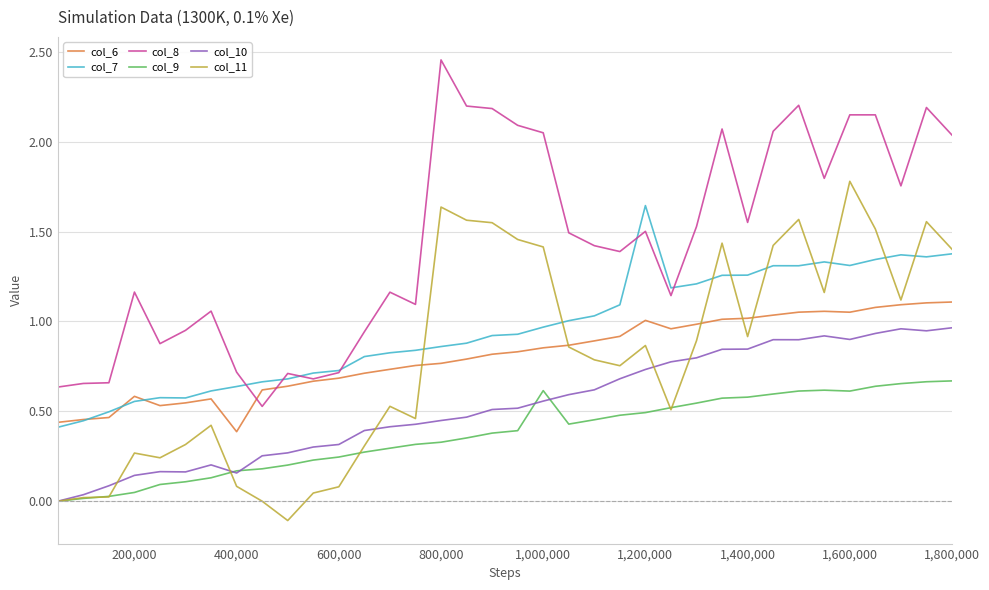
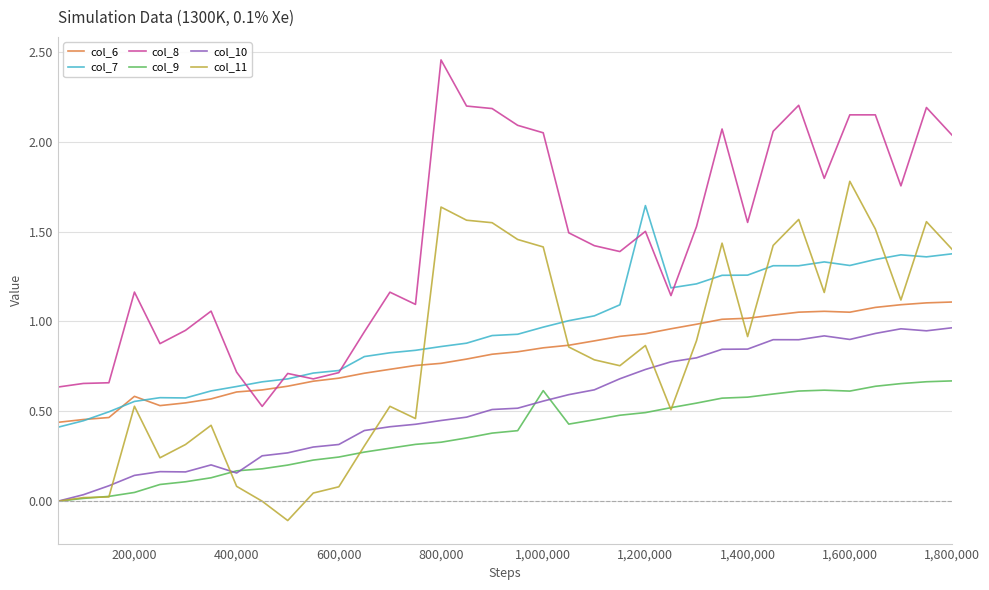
  {
    "col_6": {
      "200,000": 0.58,
-     "400,000": 0.39,
+     "400,000": 0.61,
      "600,000": 0.68,
      "800,000": 0.77,
      "1,000,000": 0.85,
-     "1,200,000": 1.01,
+     "1,200,000": 0.93,
      "1,400,000": 1.02,
      "1,600,000": 1.05,
      "1,800,000": 1.11
    },
    "col_7": {
      "200,000": 0.56,
      "400,000": 0.64,
      "800,000": 0.86,
      "1,000,000": 0.97,
      "1,200,000": 1.64,
      "1,400,000": 1.26,
      "1,600,000": 1.31,
      "1,800,000": 1.38
    },
    "col_8": {
      "200,000": 1.16,
      "400,000": 0.72,
      "800,000": 2.45,
      "1,000,000": 2.05,
      "1,200,000": 1.50,
      "1,400,000": 1.55,
      "1,600,000": 2.15,
      "1,800,000": 2.04
    },
    "col_9": {
      "200,000": 0.05,
      "600,000": 0.25,
      "800,000": 0.33,
      "1,000,000": 0.62,
      "1,200,000": 0.49,
      "1,400,000": 0.58,
      "1,600,000": 0.61,
      "1,800,000": 0.67
    },
    "col_10": {
      "200,000": 0.14,
      "600,000": 0.32,
      "800,000": 0.45,
      "1,000,000": 0.56,
      "1,200,000": 0.73,
      "1,400,000": 0.85,
      "1,600,000": 0.90,
      "1,800,000": 0.96
    },
    "col_11": {
-     "200,000": 0.27,
+     "200,000": 0.53,
      "400,000": 0.08,
      "600,000": 0.08,
      "800,000": 1.64,
      "1,000,000": 1.41,
      "1,200,000": 0.87,
      "1,400,000": 0.92,
      "1,600,000": 1.78,
      "1,800,000": 1.40
    }
  }
